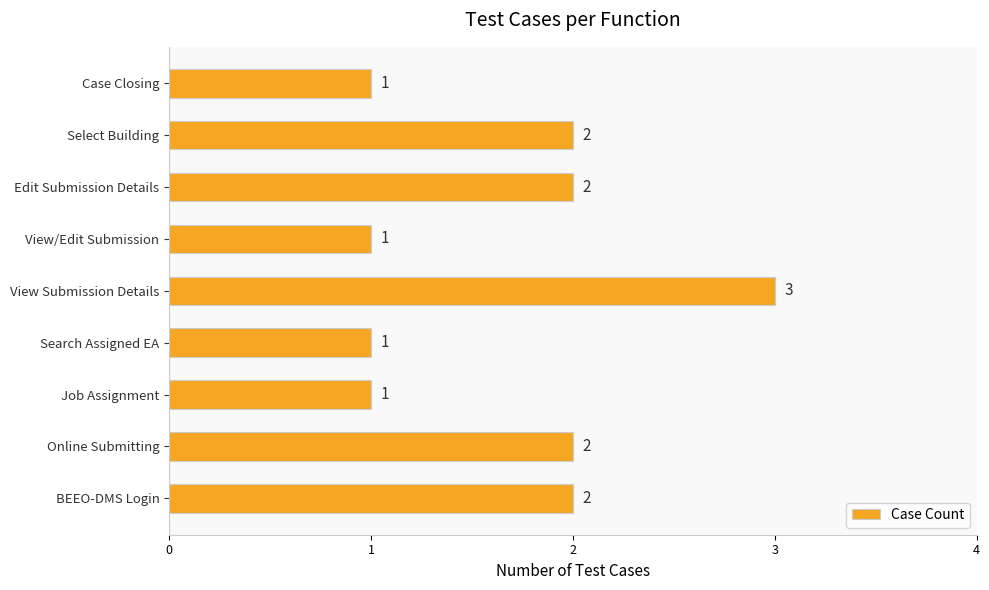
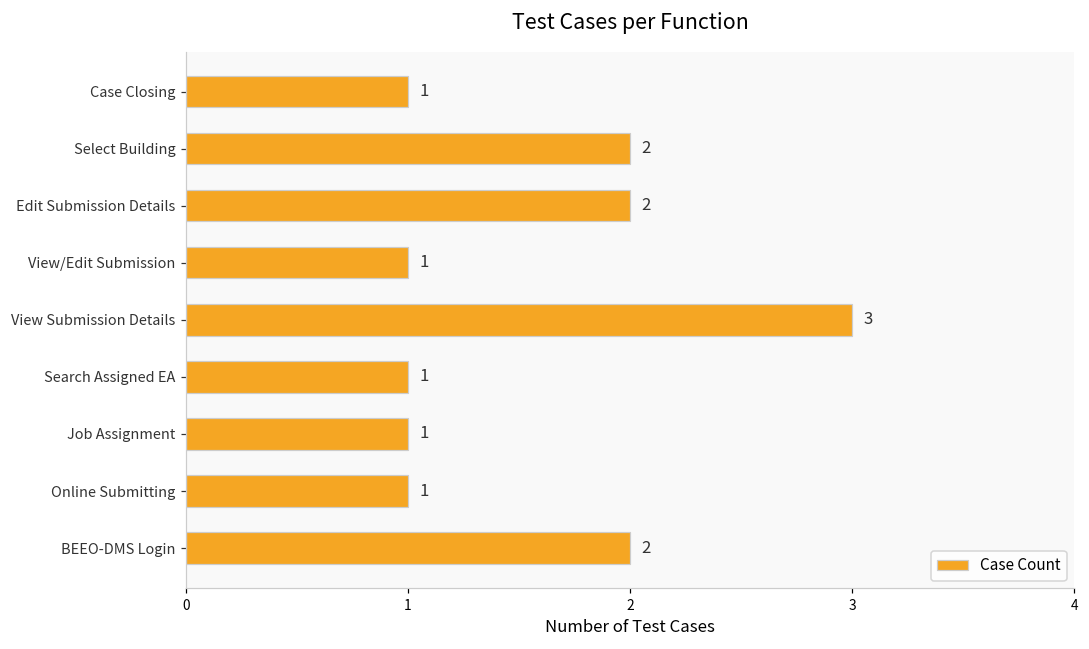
  {
    "Case Closing": 1,
    "Select Building": 2,
    "Edit Submission Details": 2,
    "View/Edit Submission": 1,
    "View Submission Details": 3,
    "Search Assigned EA": 1,
    "Job Assignment": 1,
-   "Online Submitting": 2,
+   "Online Submitting": 1,
    "BEEO-DMS Login": 2
  }
